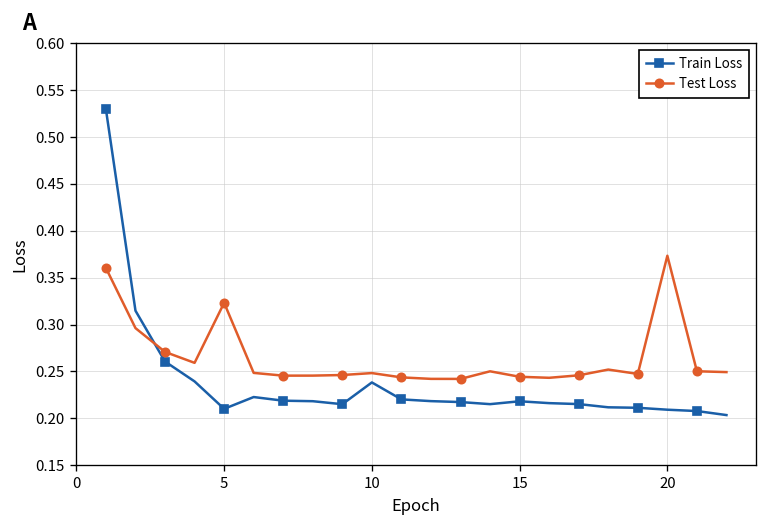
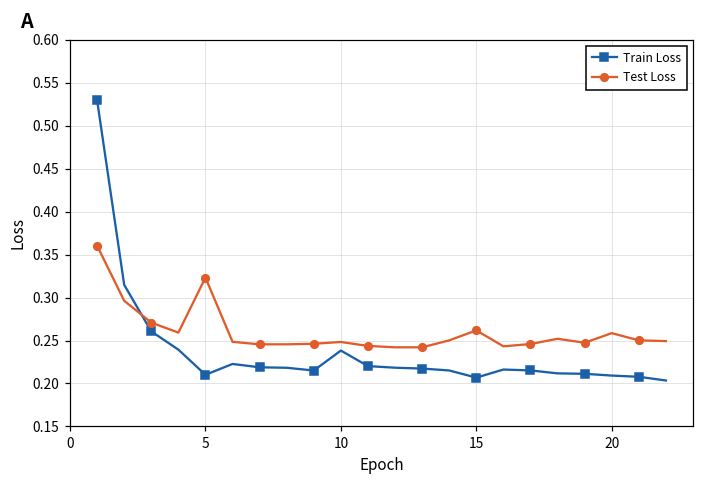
  {
    "Train Loss": {
      "5": 0.21,
      "10": 0.24,
-     "15": 0.22,
+     "15": 0.21,
      "20": 0.21
    },
    "Test Loss": {
      "5": 0.32,
      "10": 0.25,
-     "15": 0.24,
-     "20": 0.37
+     "15": 0.26,
+     "20": 0.26
    }
  }
